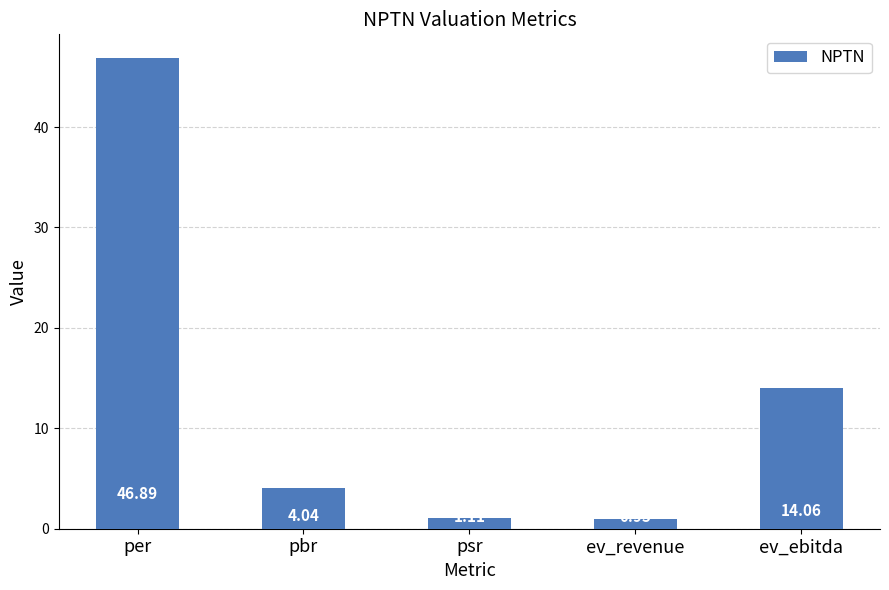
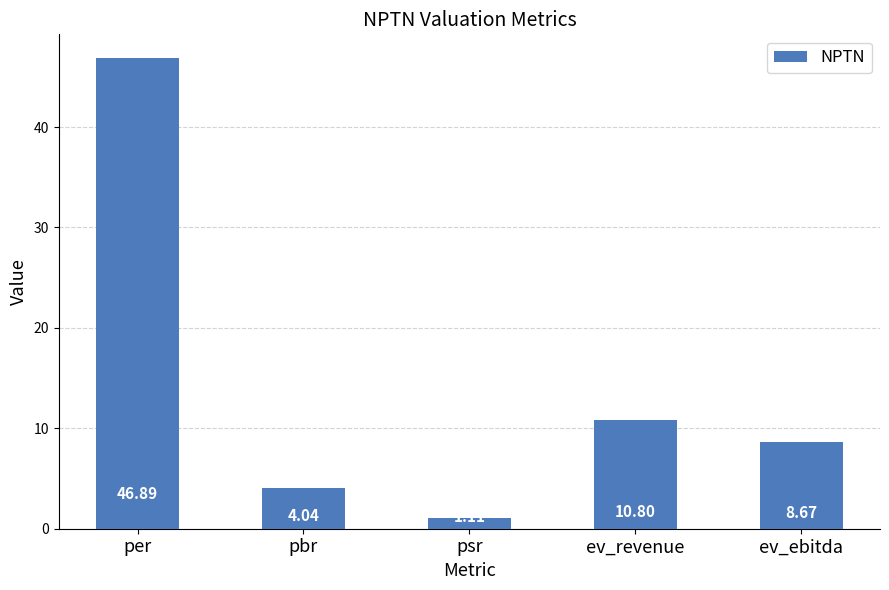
  {
    "per": 46.89,
    "pbr": 4.04,
-   "ev_revenue": 1.0,
-   "ev_ebitda": 14.06
+   "ev_revenue": 10.8,
+   "ev_ebitda": 8.67
  }
